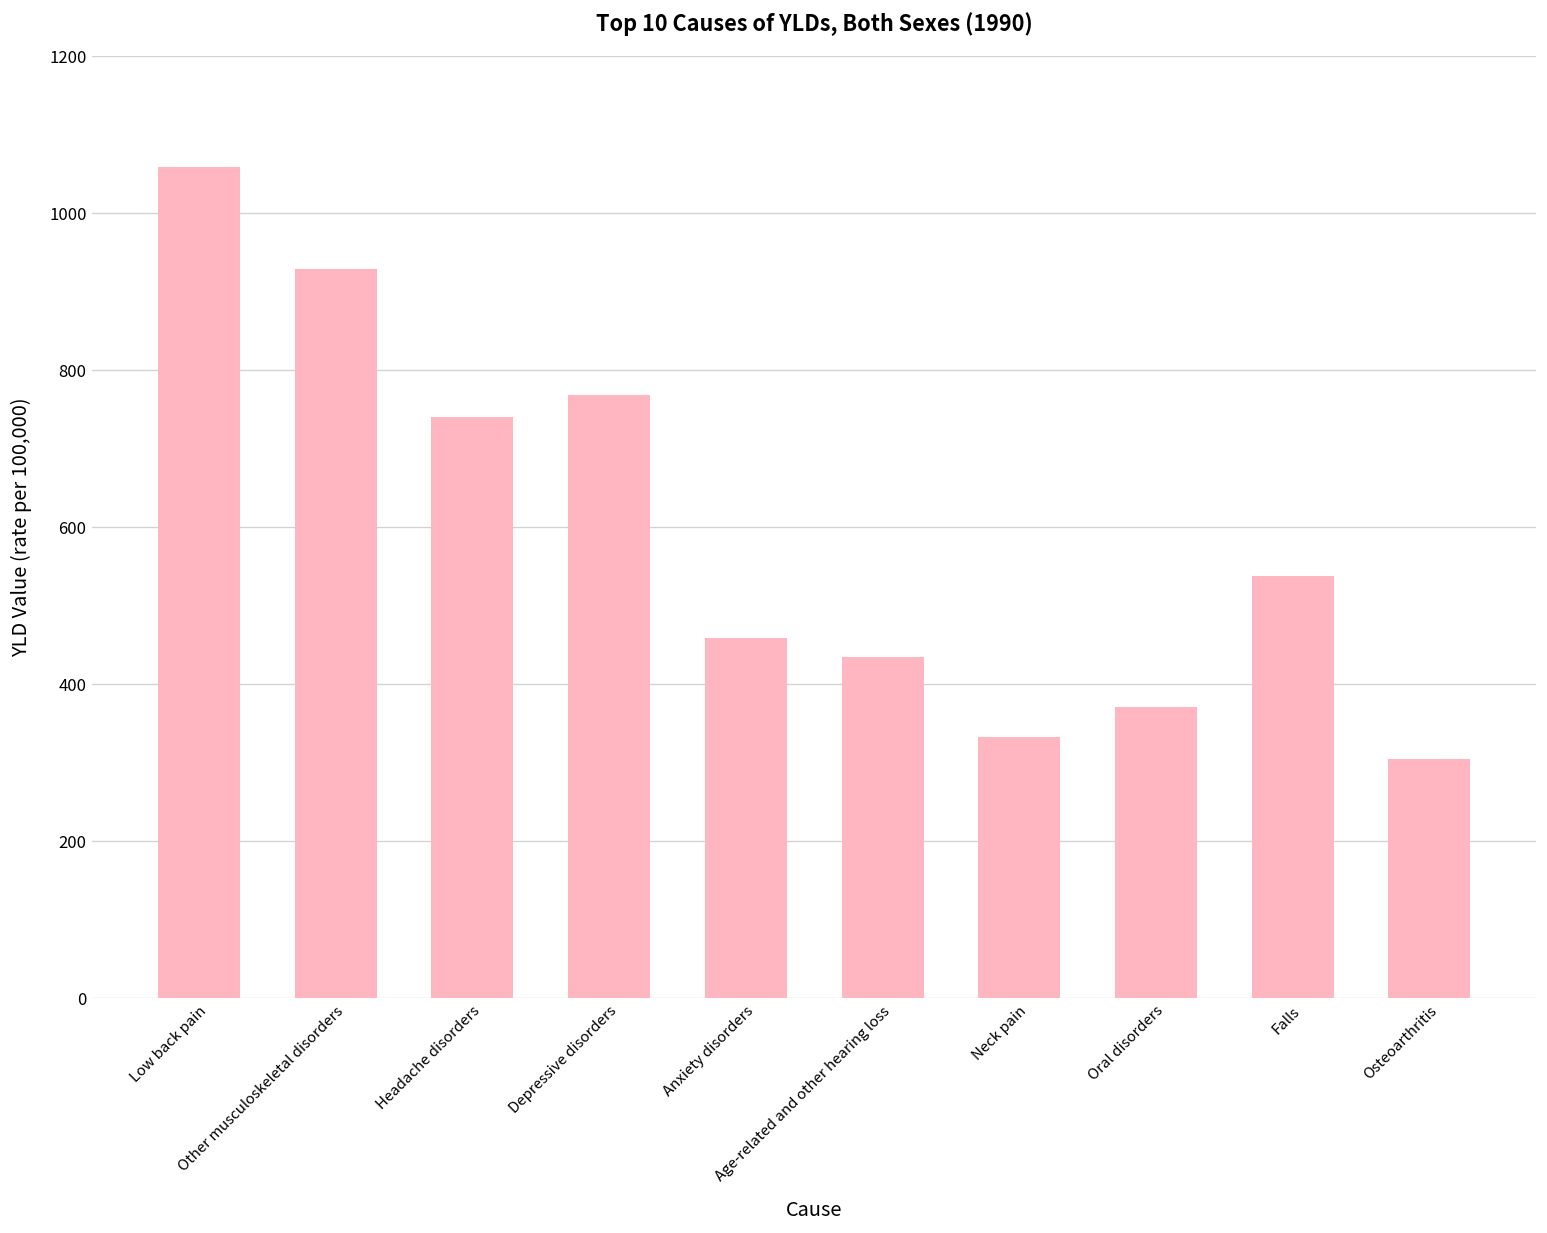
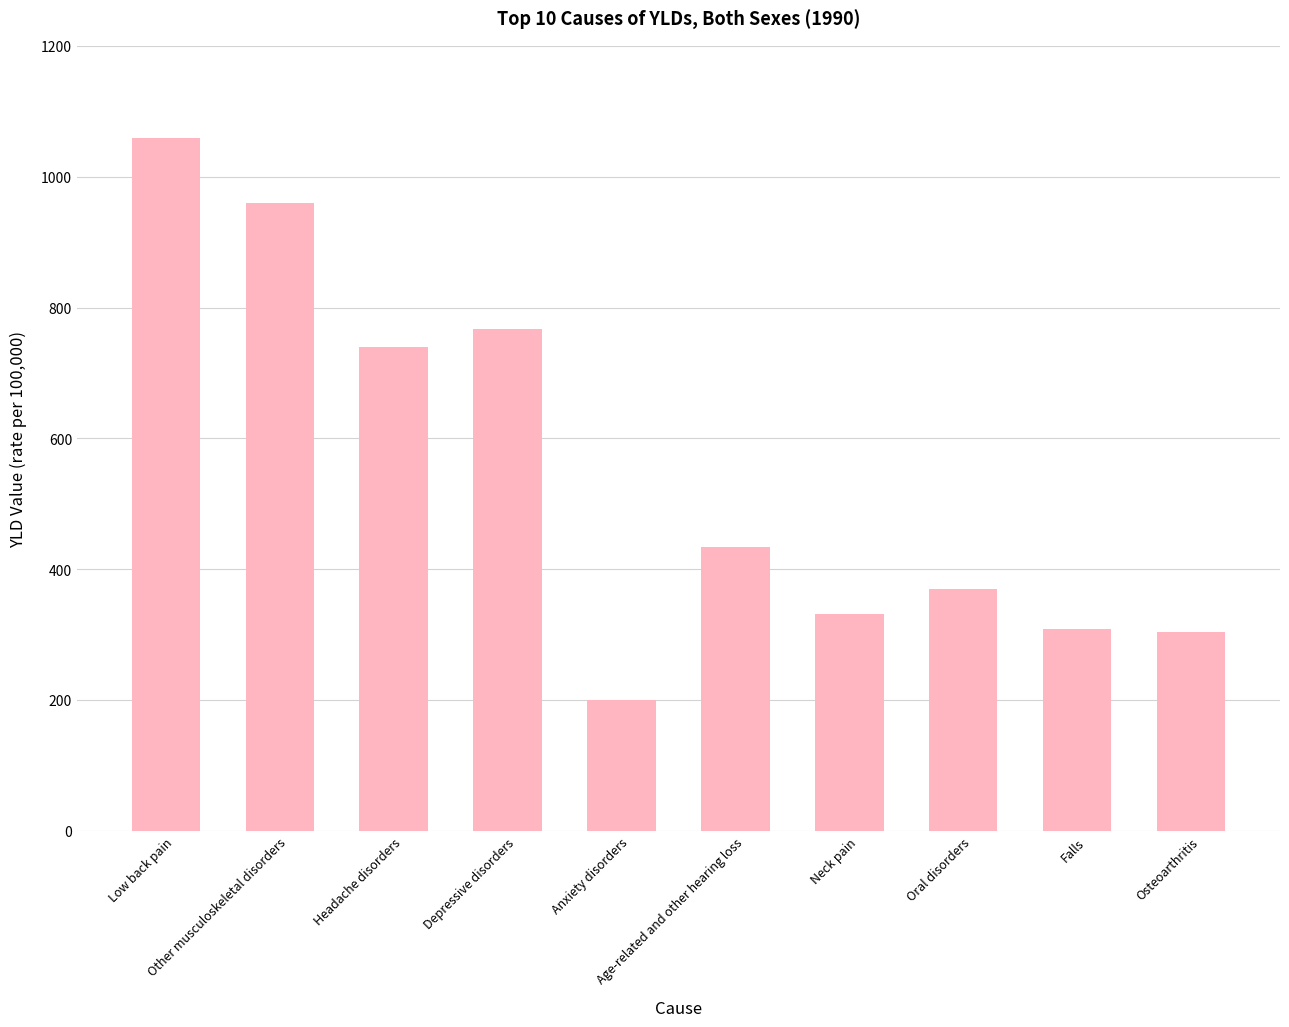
  {
    "Low back pain": 1060,
-   "Other musculoskeletal disorders": 930,
+   "Other musculoskeletal disorders": 960,
    "Headache disorders": 740,
    "Depressive disorders": 770,
-   "Anxiety disorders": 460,
+   "Anxiety disorders": 200,
    "Age-related and other hearing loss": 430,
    "Neck pain": 330,
    "Oral disorders": 370,
-   "Falls": 540,
+   "Falls": 310,
    "Osteoarthritis": 300
  }
